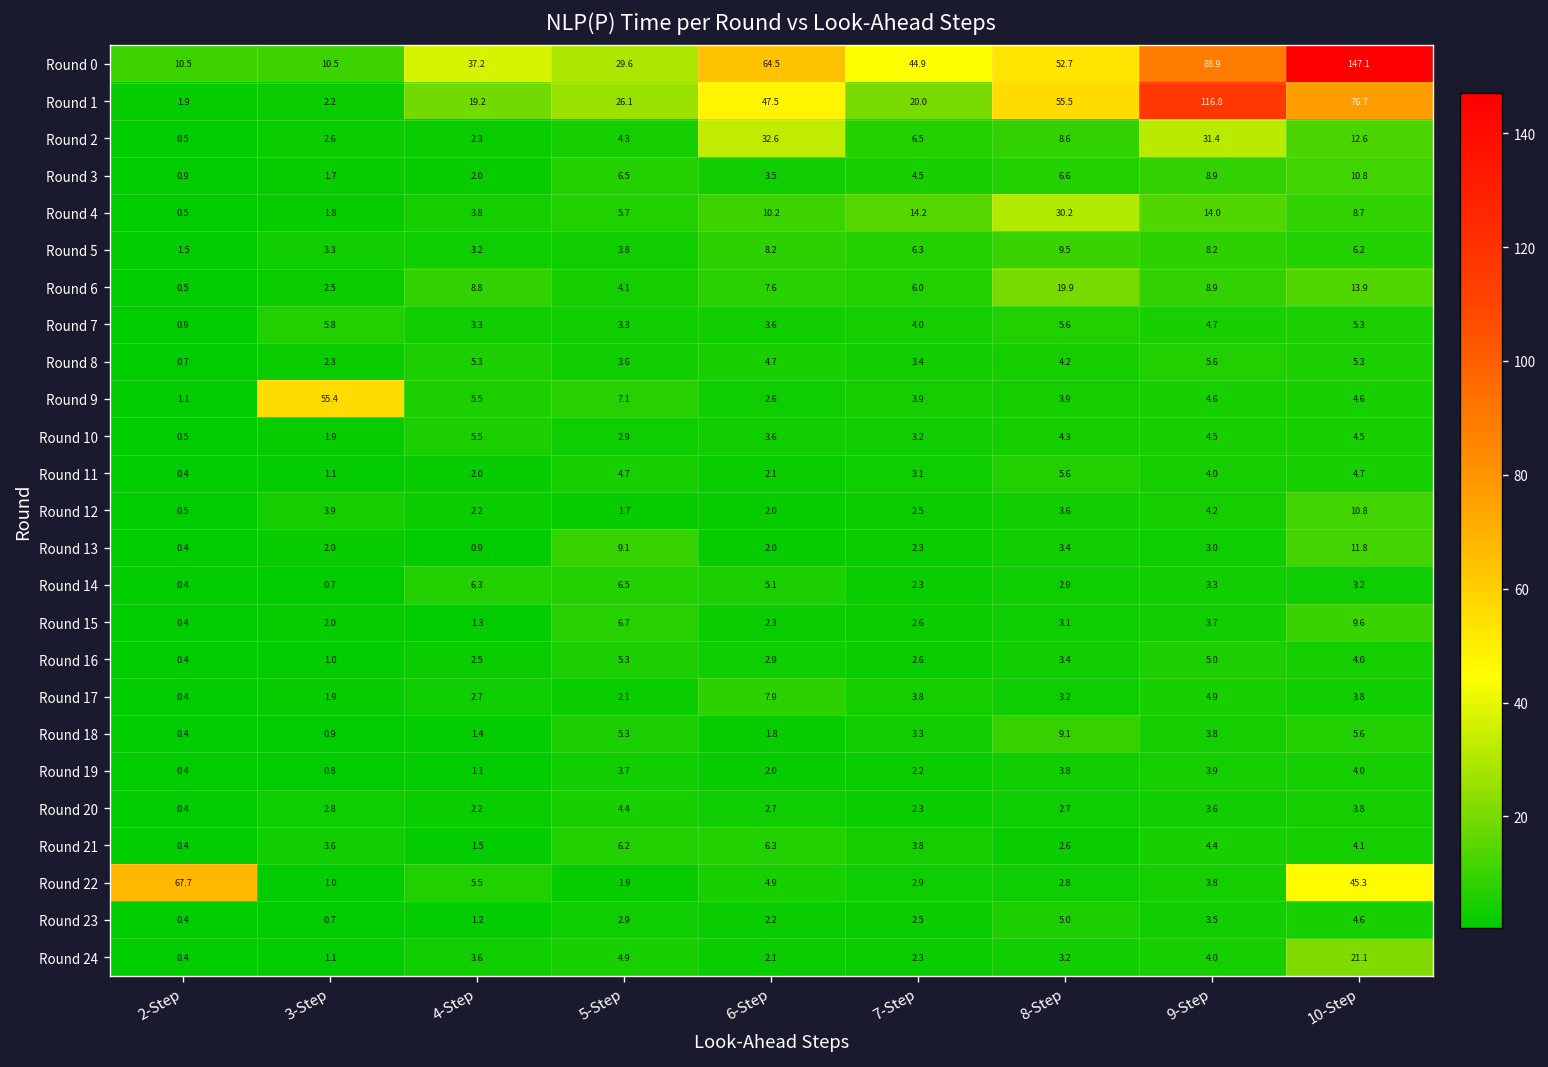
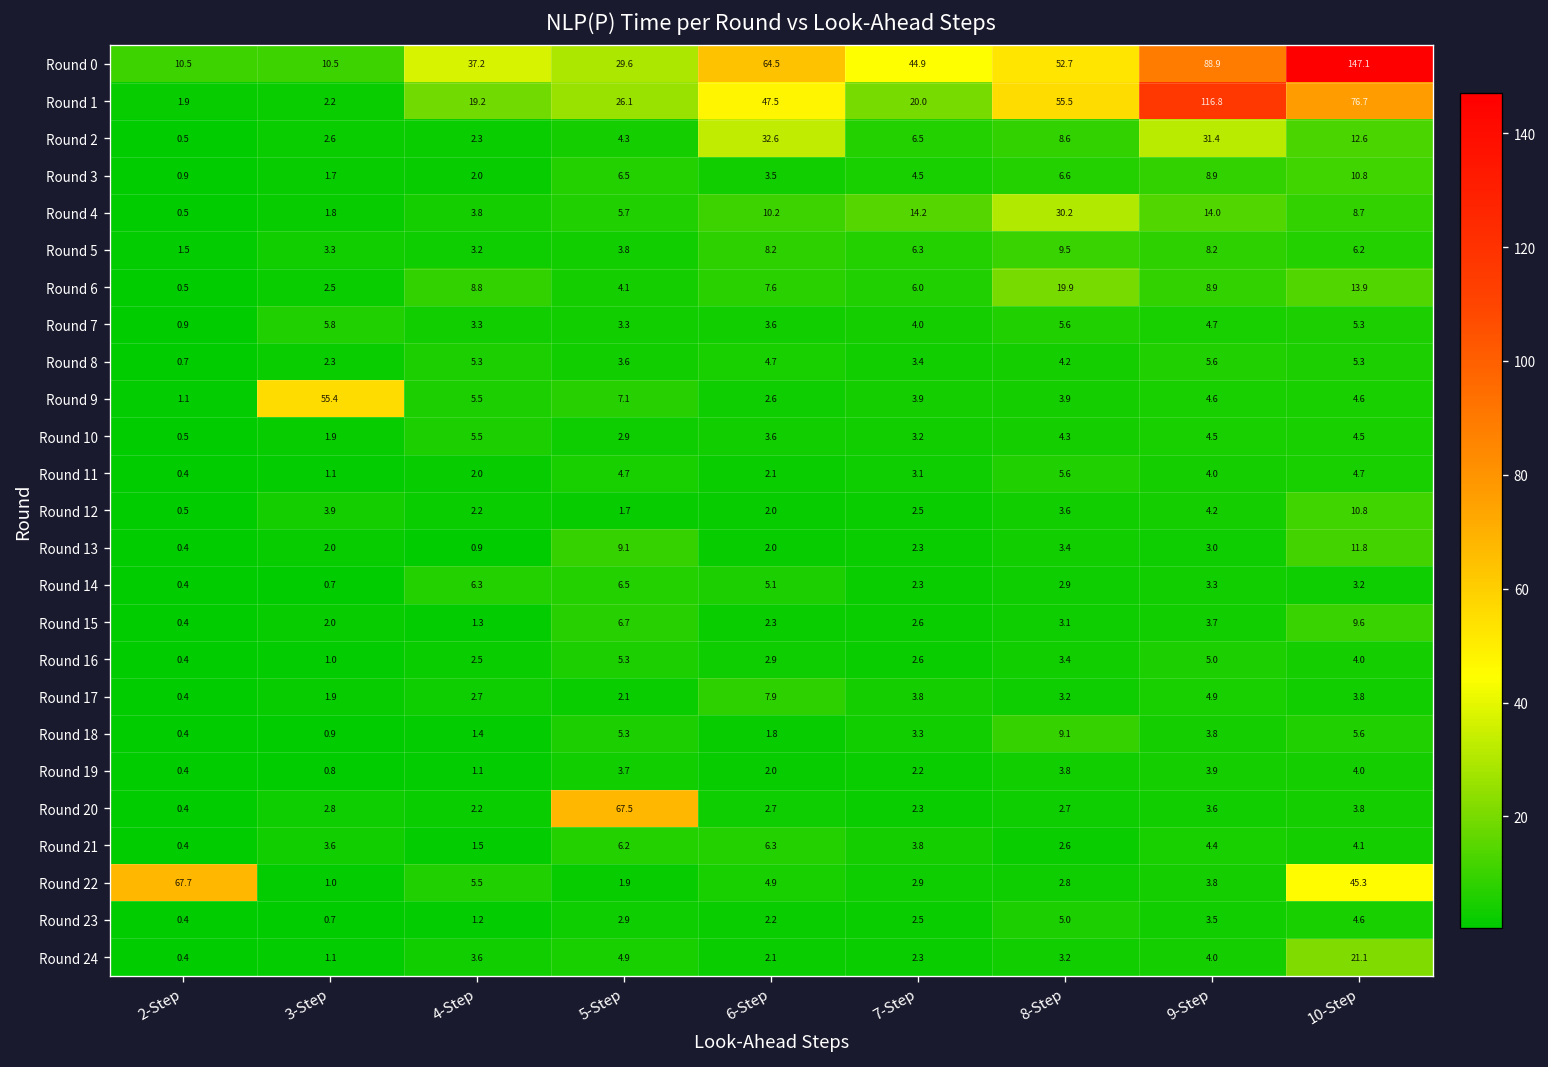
  {
    "Round 20": {
      "2-Step": 0.4,
      "3-Step": 2.8,
      "4-Step": 2.2,
-     "5-Step": 4.4,
+     "5-Step": 67.5,
      "6-Step": 2.7,
      "7-Step": 2.3,
      "8-Step": 2.7,
      "9-Step": 3.6,
      "10-Step": 3.8
    }
  }
